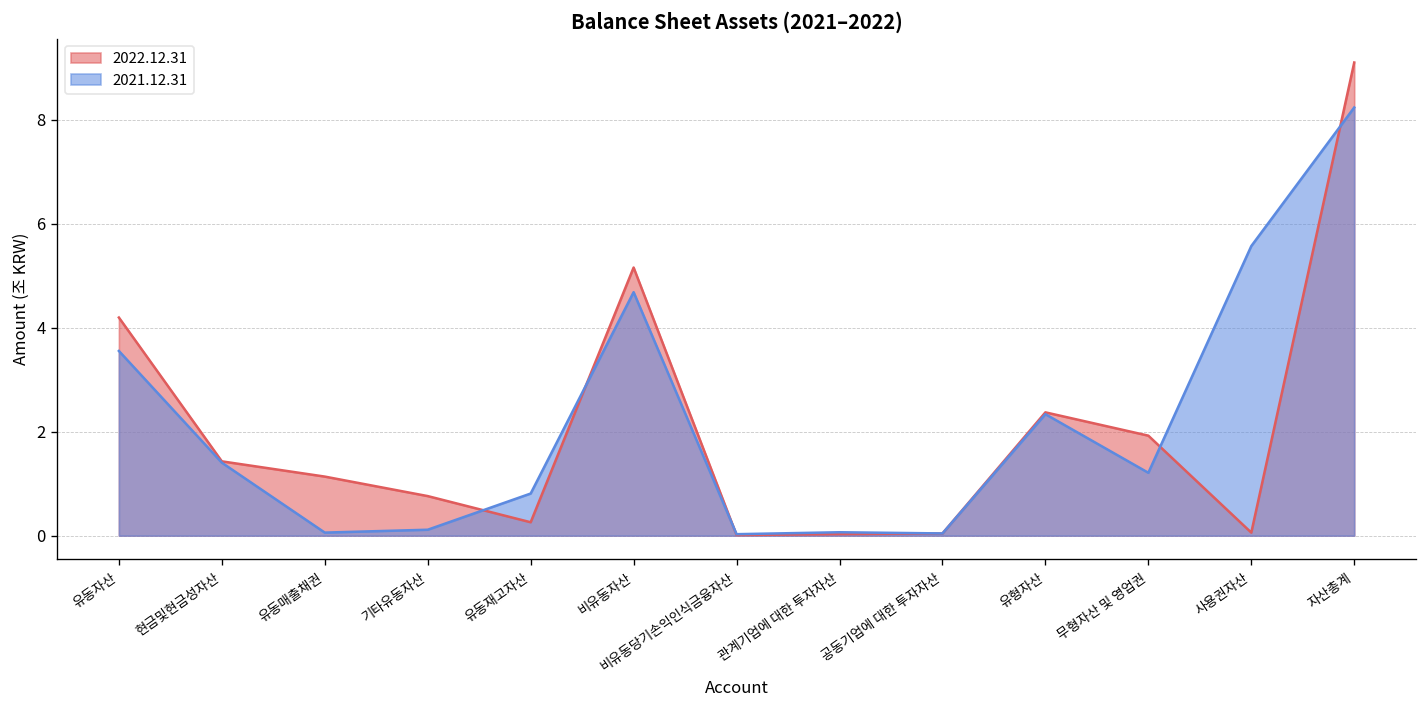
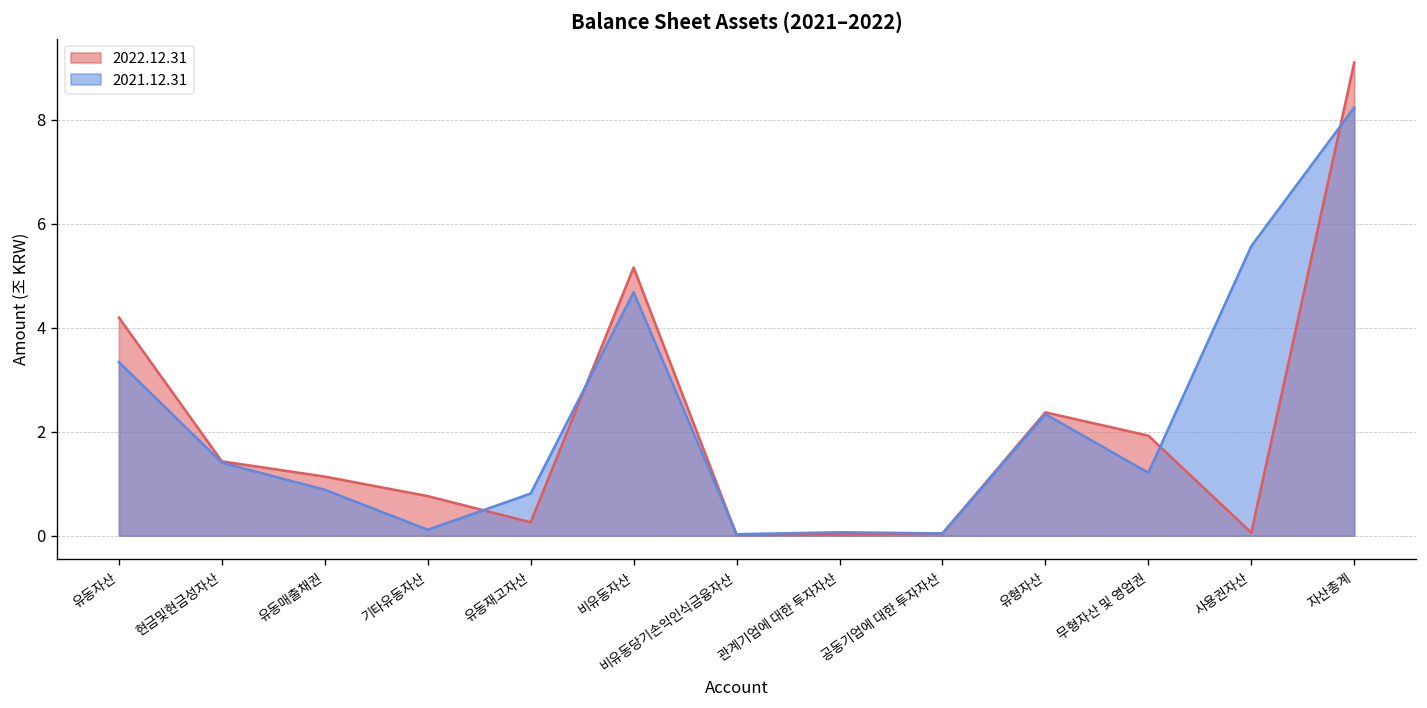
  {
    "2022.12.31": {
      "유동자산": 4.2,
      "유동매출채권": 1.1,
      "기타유동자산": 0.8,
      "유동재고자산": 0.3,
      "비유동자산": 5.2,
      "무형자산 및 영업권": 1.9,
      "사용권자산": 0.1,
      "자산총계": 9.1
    },
    "2021.12.31": {
-     "유동자산": 3.6,
-     "유동매출채권": 0.1,
+     "유동자산": 3.3,
+     "유동매출채권": 0.9,
      "기타유동자산": 0.1,
      "유동재고자산": 0.8,
      "비유동자산": 4.7,
      "무형자산 및 영업권": 1.2,
      "사용권자산": 5.6,
      "자산총계": 8.2
    }
  }
